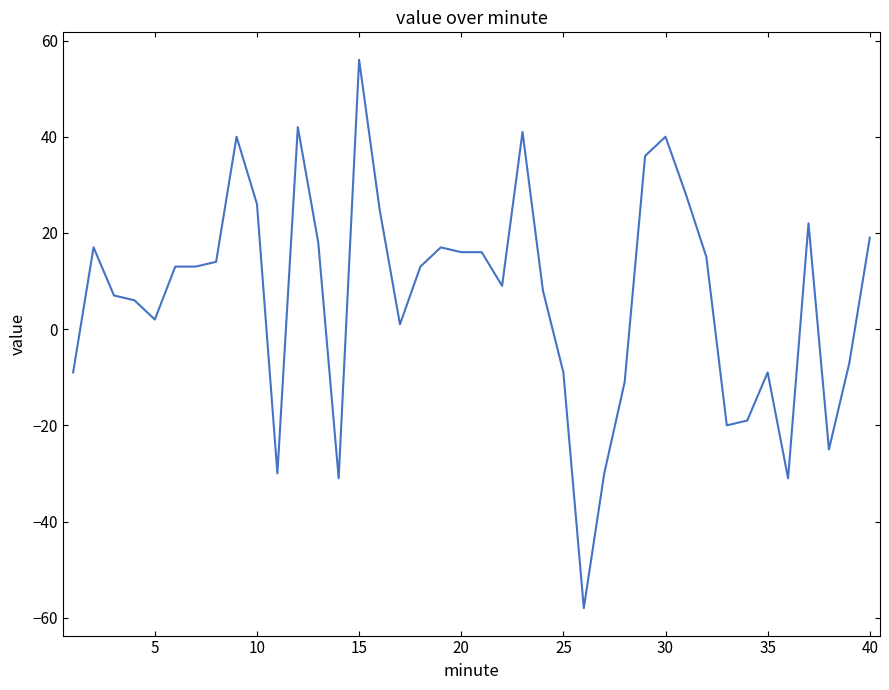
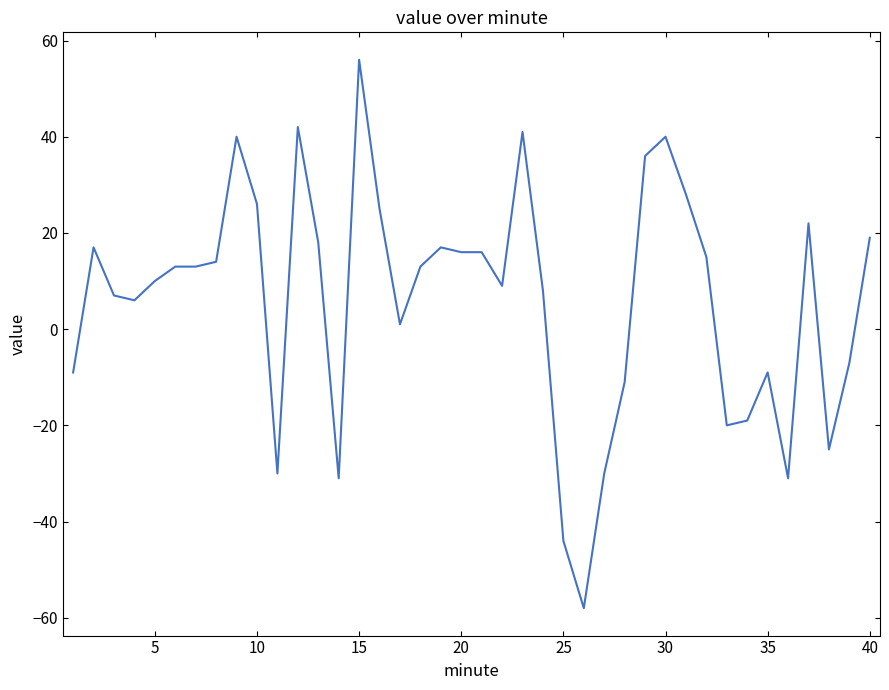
  {
-   "5": 2,
+   "5": 10,
    "10": 26,
    "15": 56,
    "20": 16,
-   "25": -9,
+   "25": -44,
    "30": 40,
    "35": -9,
    "40": 19
  }
